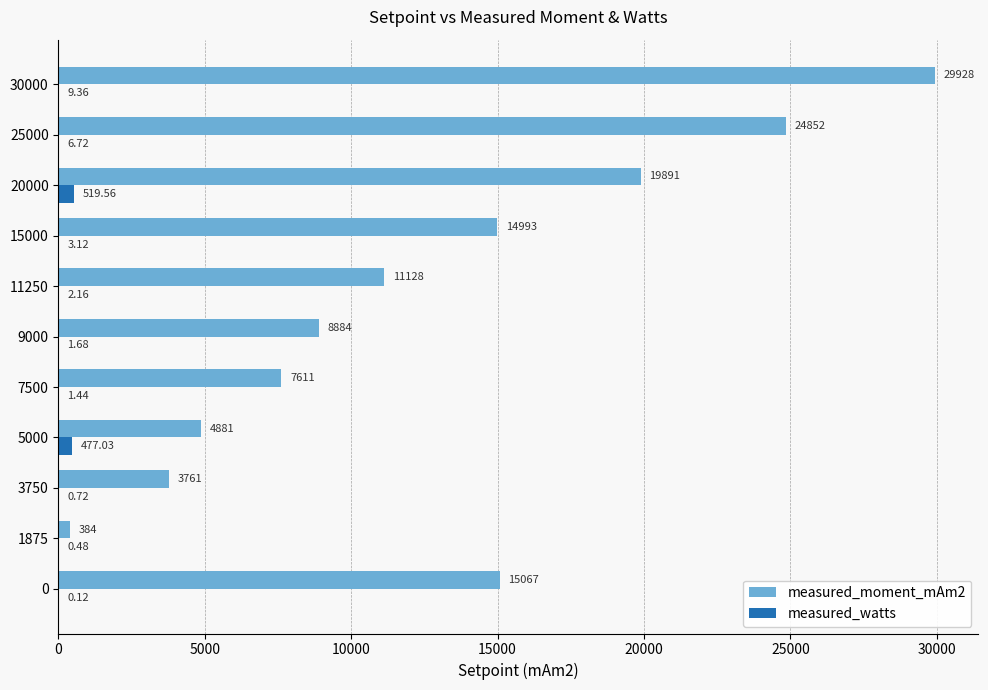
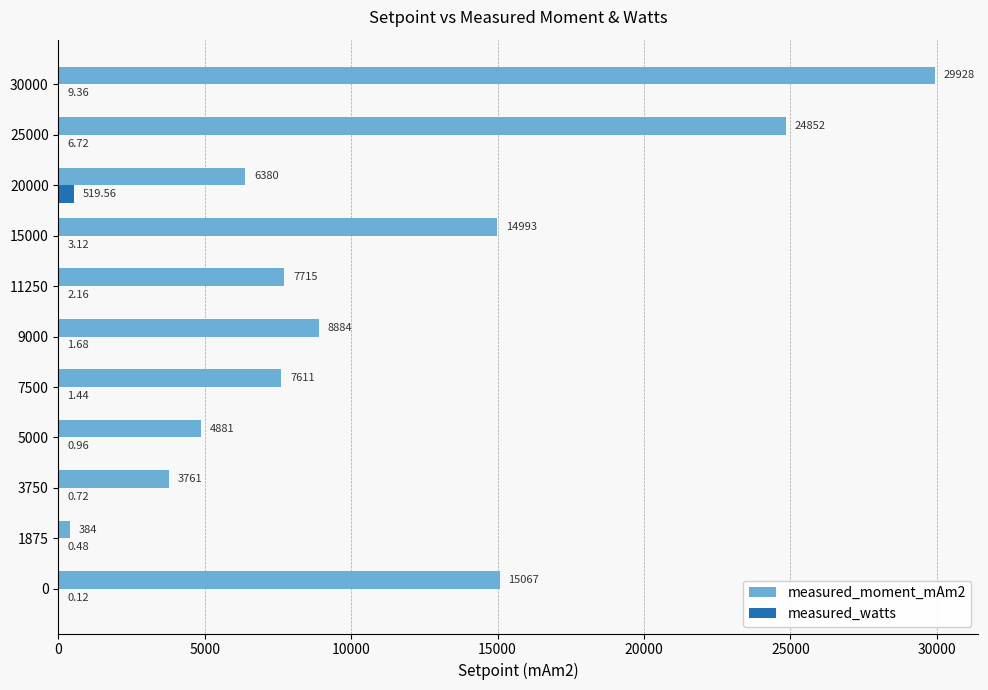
  {
    "measured_moment_mAm2": {
      "30000": 29928,
      "25000": 24852,
-     "20000": 19891,
+     "20000": 6380,
      "15000": 14993,
-     "11250": 11128,
+     "11250": 7715,
      "9000": 8884,
      "7500": 7611,
      "5000": 4881,
      "3750": 3761,
      "1875": 384,
      "0": 15067
    },
    "measured_watts": {
      "30000": 9.36,
      "25000": 6.72,
      "20000": 519.56,
      "15000": 3.12,
      "11250": 2.16,
      "9000": 1.68,
      "7500": 1.44,
-     "5000": 477.03,
+     "5000": 0.96,
      "3750": 0.72,
      "1875": 0.48,
      "0": 0.12
    }
  }
